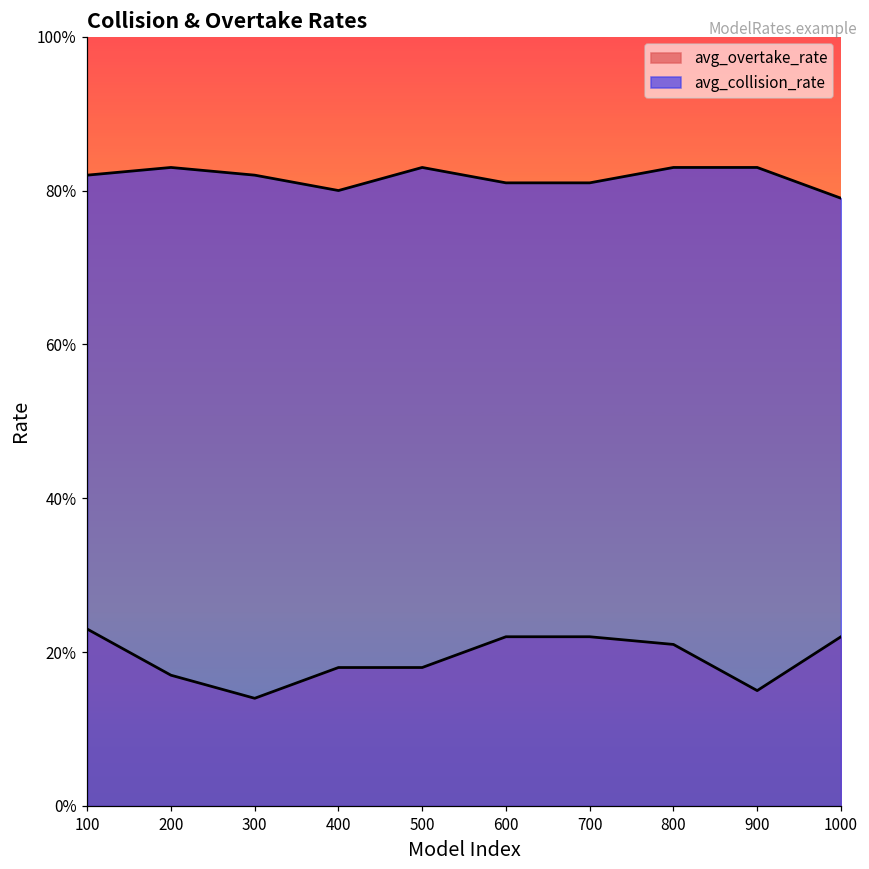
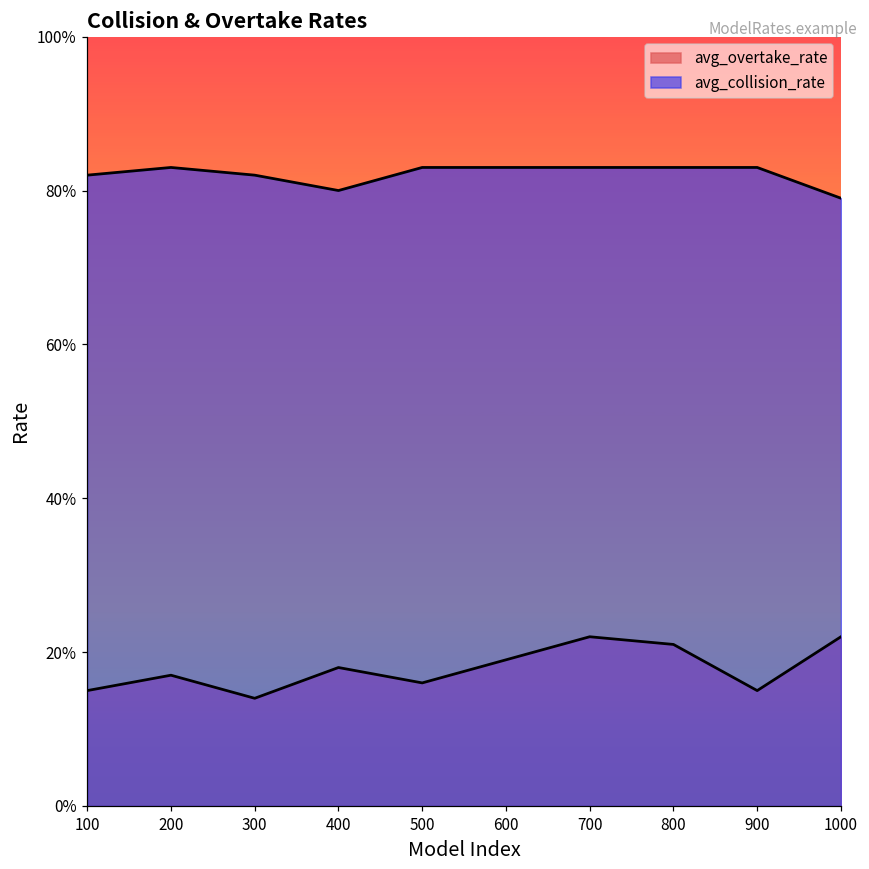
  {
    "avg_overtake_rate": {
-     "100": "23%",
+     "100": "15%",
      "200": "17%",
      "300": "14%",
      "400": "18%",
-     "500": "18%",
-     "600": "22%",
+     "500": "16%",
+     "600": "19%",
      "700": "22%",
      "800": "21%",
      "900": "15%",
      "1000": "22%"
    },
    "avg_collision_rate": {
      "100": "82%",
      "200": "83%",
      "300": "82%",
      "400": "80%",
      "500": "83%",
-     "600": "81%",
-     "700": "81%",
+     "600": "83%",
+     "700": "83%",
      "800": "83%",
      "900": "83%",
      "1000": "79%"
    }
  }
